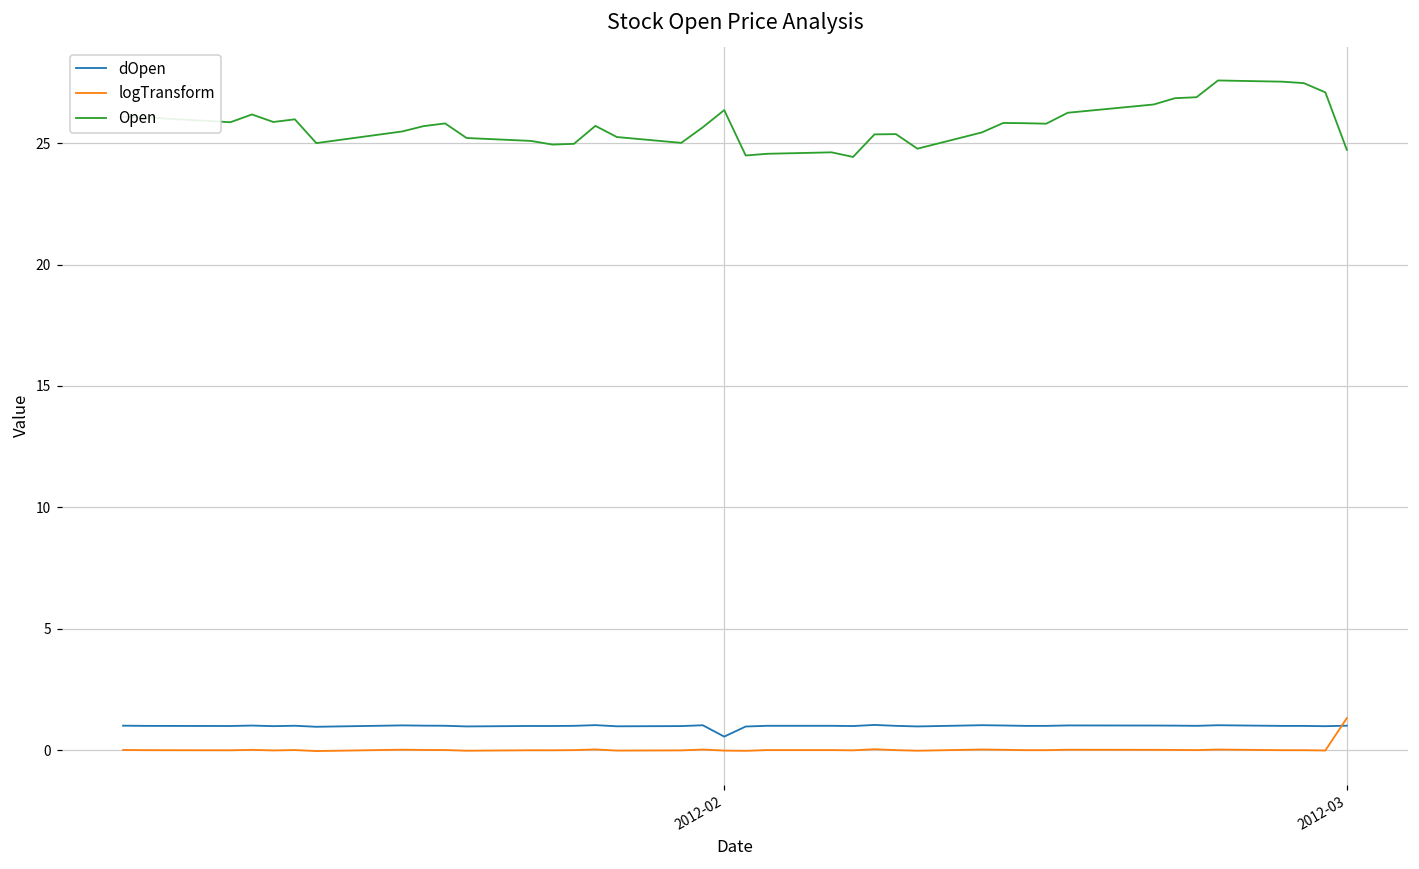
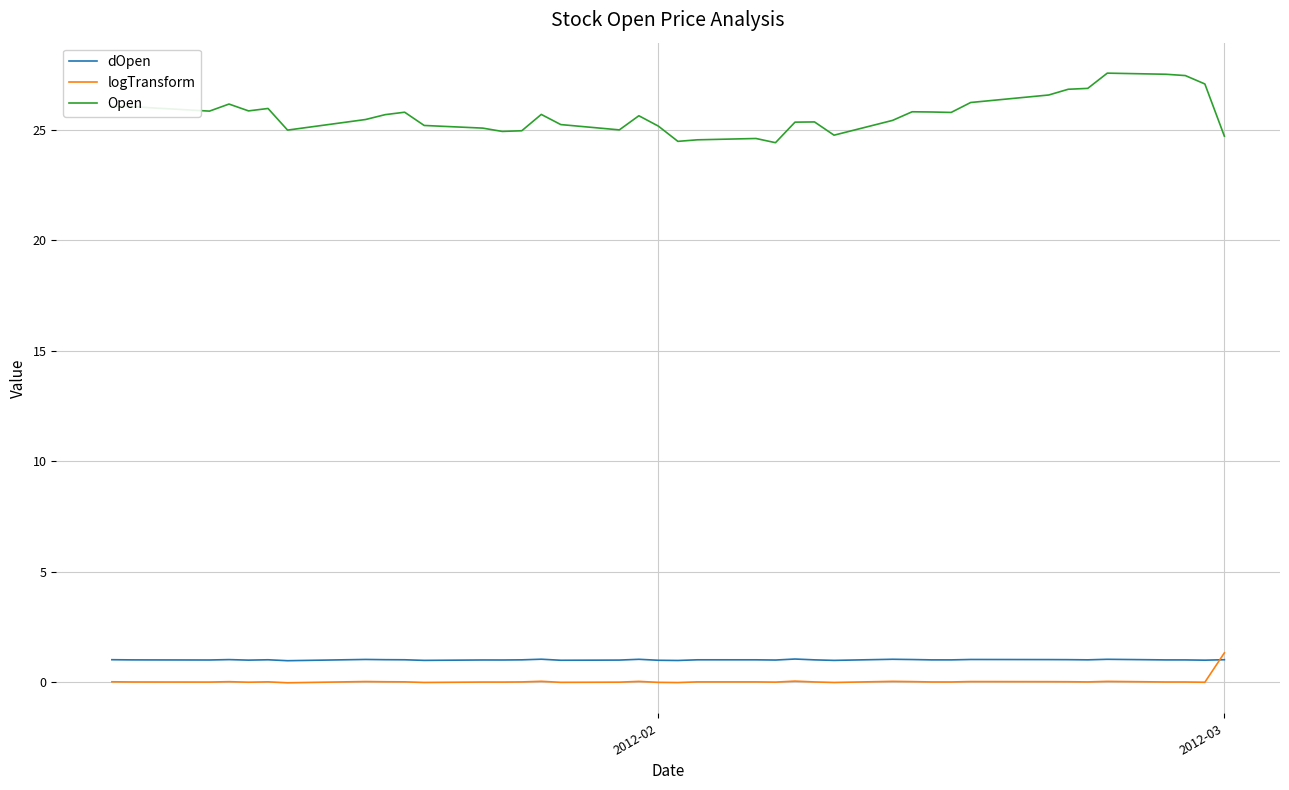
  {
    "dOpen": {
-     "2012-02": 0.6,
+     "2012-02": 1.0,
      "2012-03": 1.0
    },
    "logTransform": {
      "2012-02": 0.0,
      "2012-03": 1.3
    },
    "Open": {
-     "2012-02": 26.4,
+     "2012-02": 25.2,
      "2012-03": 24.7
    }
  }
